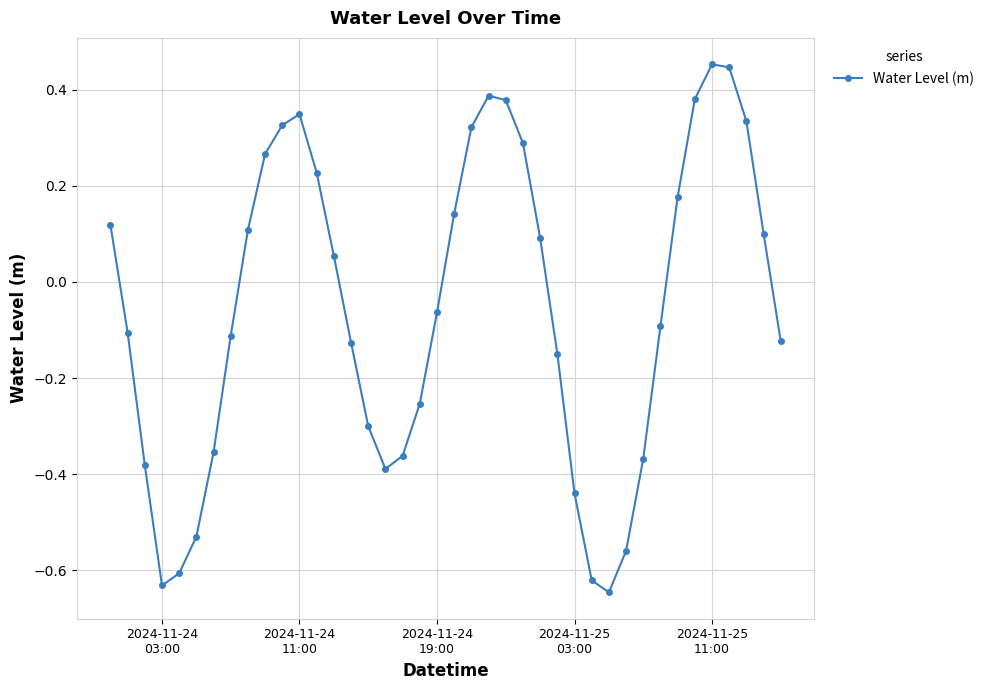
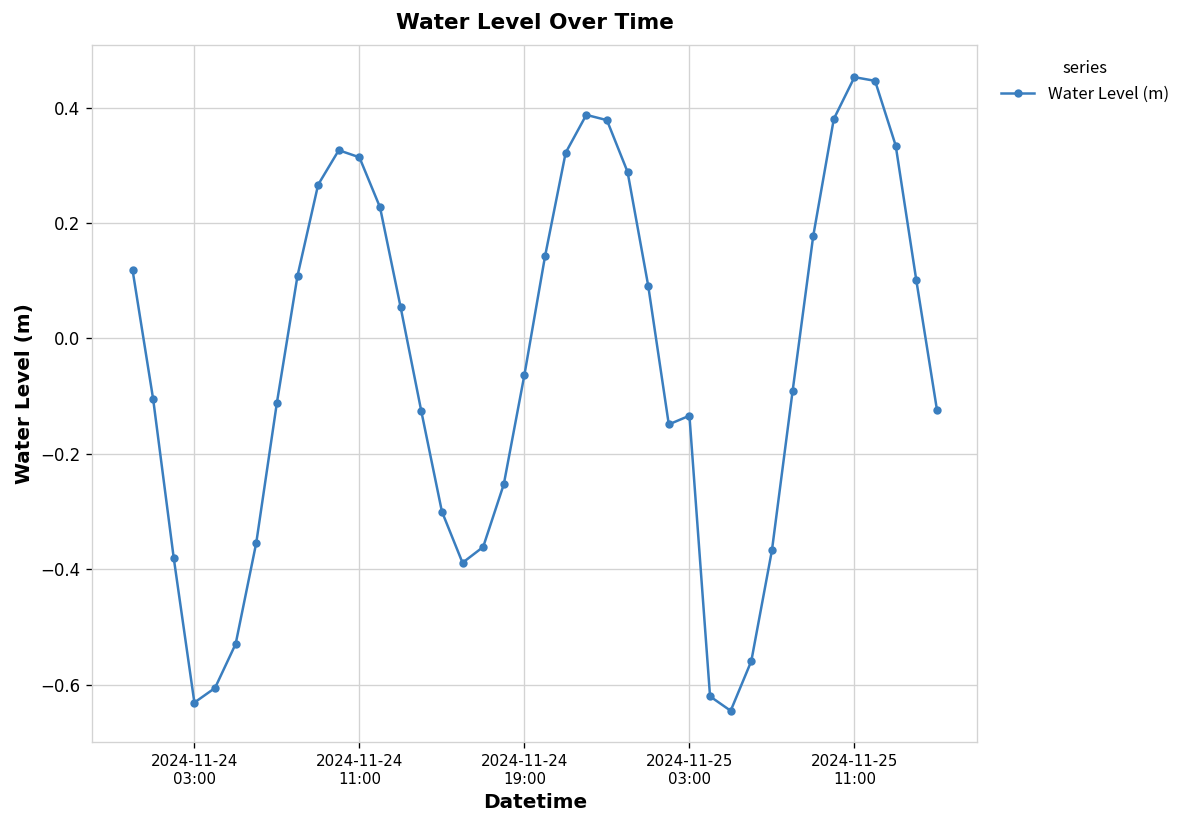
  {
    "2024-11-24 03:00": -0.63,
-   "2024-11-24 11:00": 0.35,
+   "2024-11-24 11:00": 0.31,
    "2024-11-24 19:00": -0.06,
-   "2024-11-25 03:00": -0.44,
+   "2024-11-25 03:00": -0.13,
    "2024-11-25 11:00": 0.45
  }
